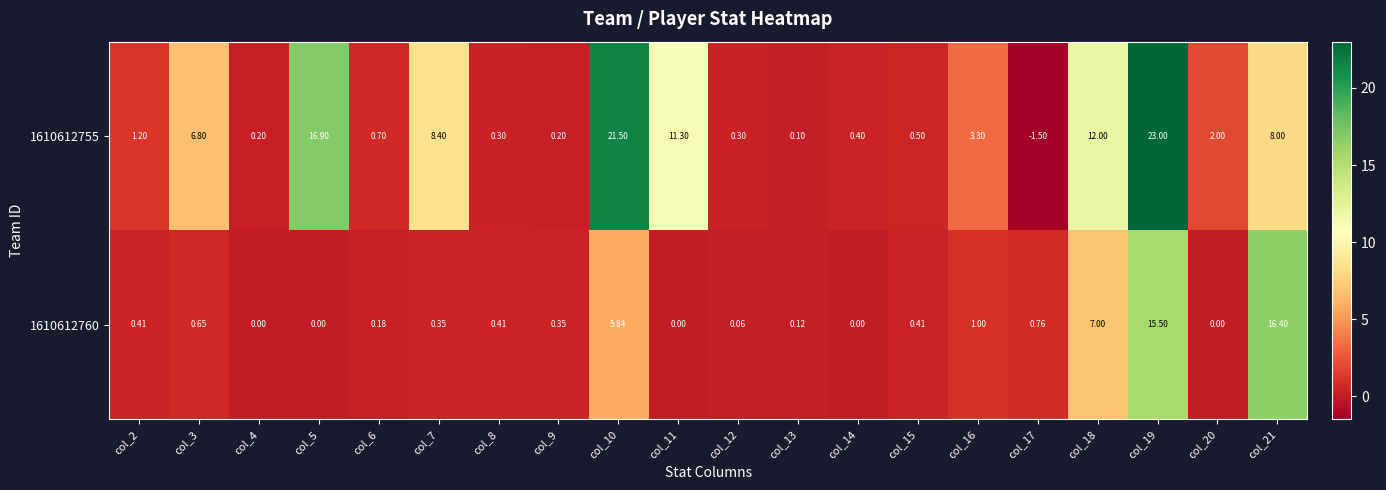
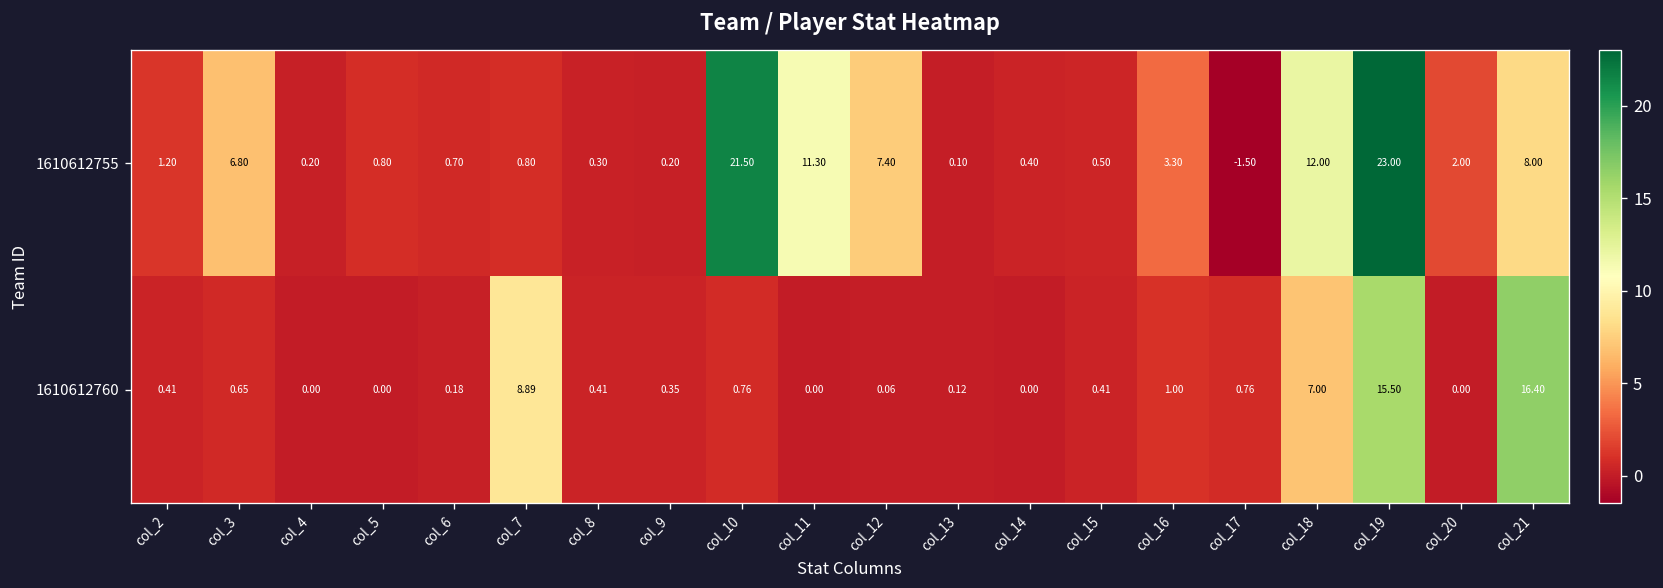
  {
    "1610612755": {
      "col_2": 1.20,
      "col_3": 6.80,
      "col_4": 0.20,
-     "col_5": 16.90,
+     "col_5": 0.80,
      "col_6": 0.70,
-     "col_7": 8.40,
+     "col_7": 0.80,
      "col_8": 0.30,
      "col_9": 0.20,
      "col_10": 21.50,
      "col_11": 11.30,
-     "col_12": 0.30,
+     "col_12": 7.40,
      "col_13": 0.10,
      "col_14": 0.40,
      "col_15": 0.50,
      "col_16": 3.30,
      "col_17": -1.50,
      "col_18": 12.00,
      "col_19": 23.00,
      "col_20": 2.00,
      "col_21": 8.00
    },
    "1610612760": {
      "col_2": 0.41,
      "col_3": 0.65,
      "col_4": 0.00,
      "col_5": 0.00,
      "col_6": 0.18,
-     "col_7": 0.35,
+     "col_7": 8.89,
      "col_8": 0.41,
      "col_9": 0.35,
-     "col_10": 5.84,
+     "col_10": 0.76,
      "col_11": 0.00,
      "col_12": 0.06,
      "col_13": 0.12,
      "col_14": 0.00,
      "col_15": 0.41,
      "col_16": 1.00,
      "col_17": 0.76,
      "col_18": 7.00,
      "col_19": 15.50,
      "col_20": 0.00,
      "col_21": 16.40
    }
  }
